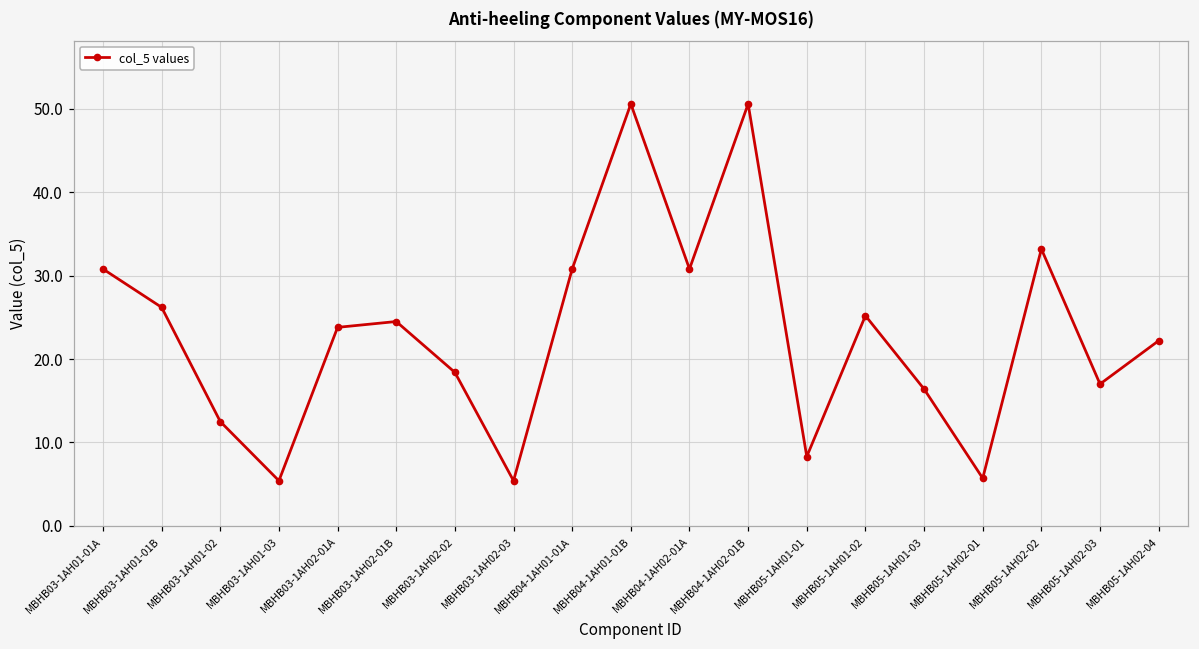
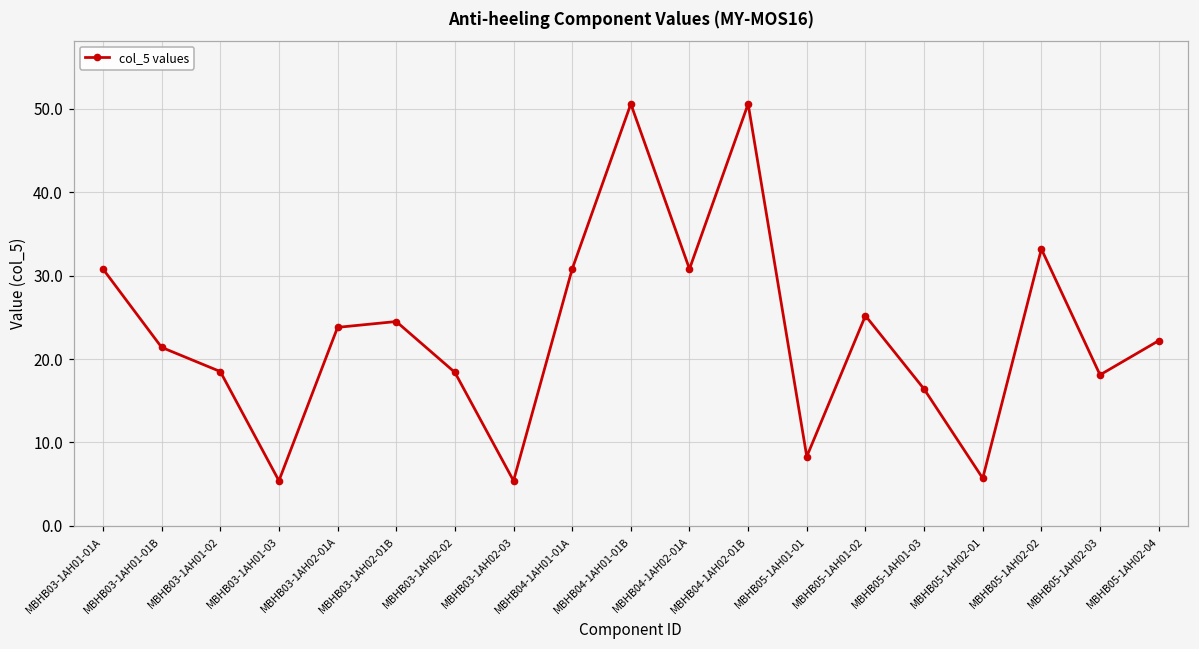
  {
    "MBHB03-1AH01-01A": 31,
-   "MBHB03-1AH01-01B": 26,
-   "MBHB03-1AH01-02": 13,
+   "MBHB03-1AH01-01B": 21,
+   "MBHB03-1AH01-02": 19,
    "MBHB03-1AH01-03": 5,
    "MBHB03-1AH02-01A": 24,
    "MBHB03-1AH02-01B": 25,
    "MBHB03-1AH02-02": 18,
    "MBHB03-1AH02-03": 5,
    "MBHB04-1AH01-01A": 31,
    "MBHB04-1AH01-01B": 51,
    "MBHB04-1AH02-01A": 31,
    "MBHB04-1AH02-01B": 51,
    "MBHB05-1AH01-01": 8,
    "MBHB05-1AH01-02": 25,
    "MBHB05-1AH01-03": 16,
    "MBHB05-1AH02-01": 6,
    "MBHB05-1AH02-02": 33,
-   "MBHB05-1AH02-03": 17,
+   "MBHB05-1AH02-03": 18,
    "MBHB05-1AH02-04": 22
  }
